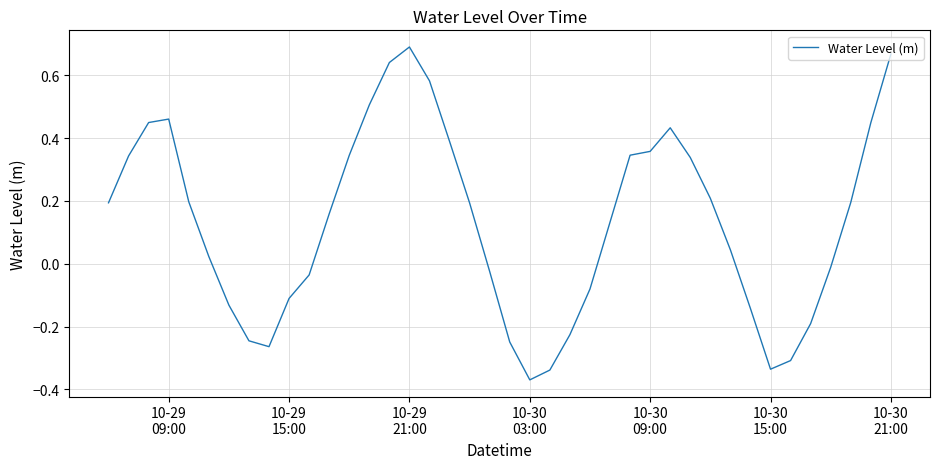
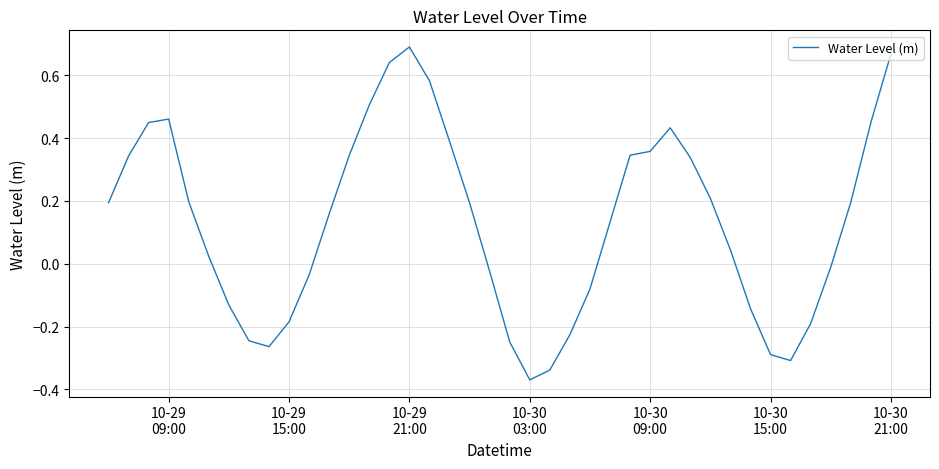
  {
    "10-29 09:00": 0.46,
-   "10-29 15:00": -0.11,
+   "10-29 15:00": -0.18,
    "10-29 21:00": 0.69,
    "10-30 03:00": -0.37,
    "10-30 09:00": 0.36,
-   "10-30 15:00": -0.34
+   "10-30 15:00": -0.29
  }
